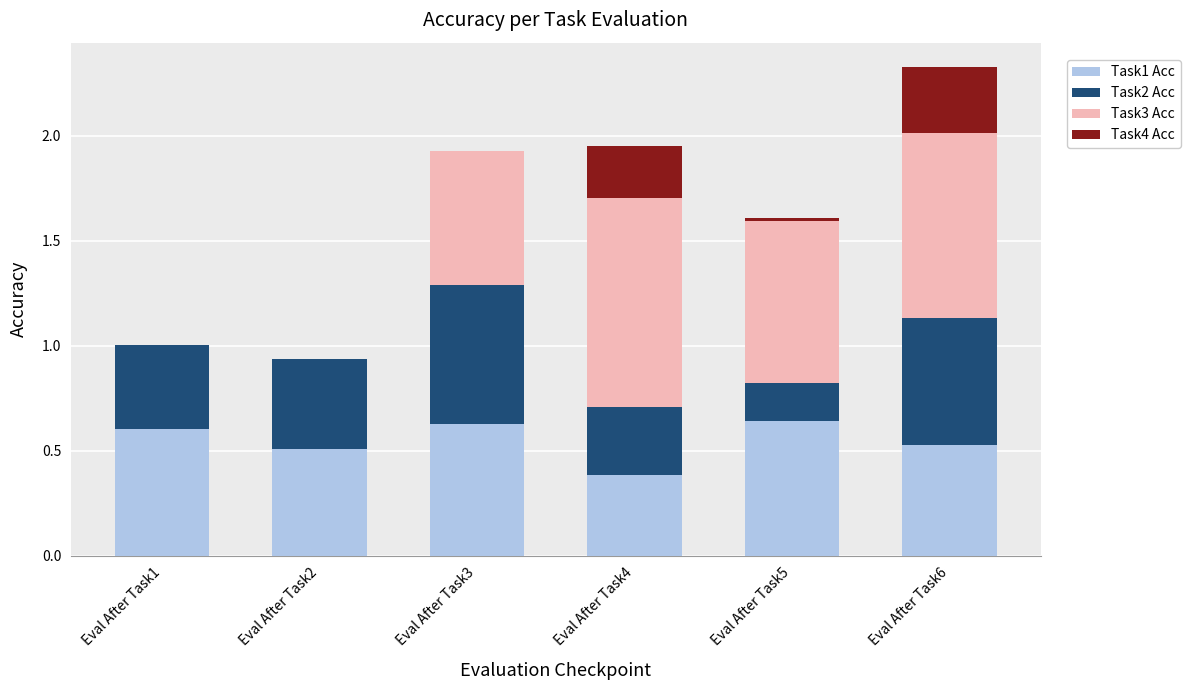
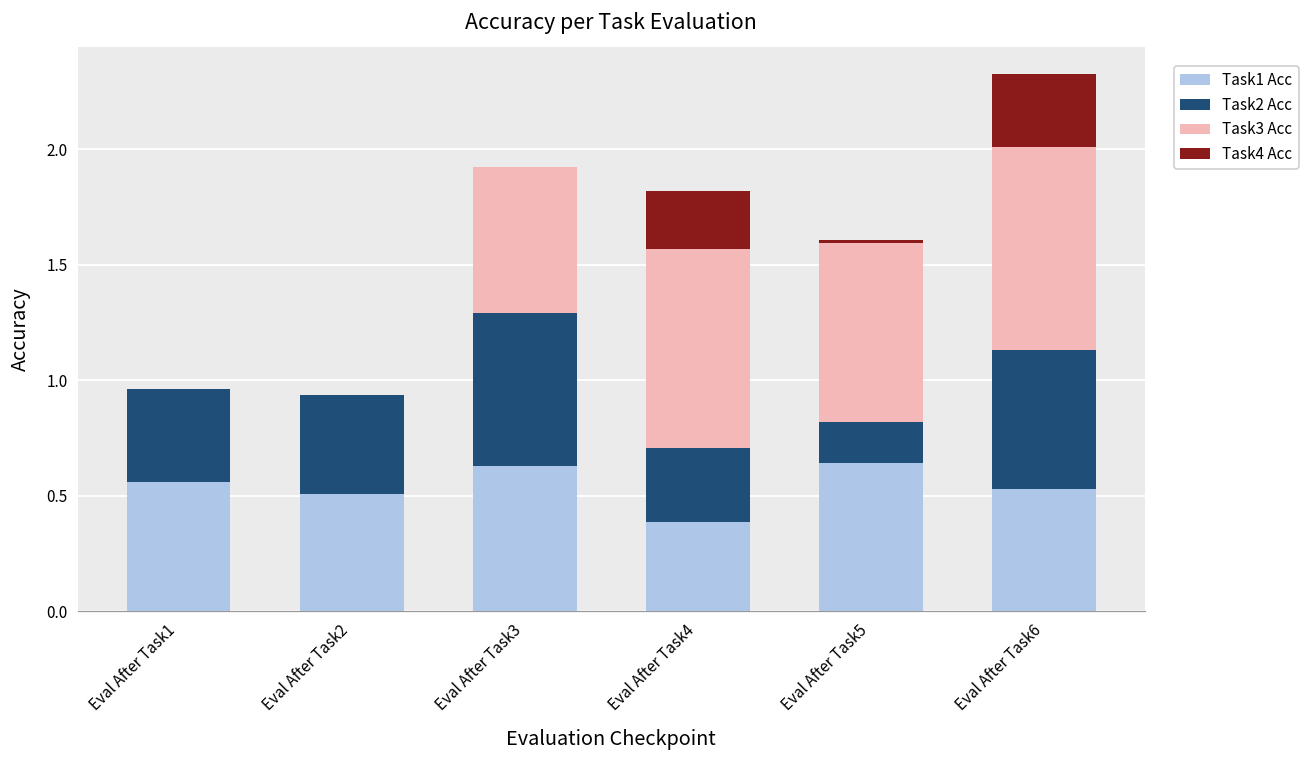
  {
    "Task1 Acc": {
-     "Eval After Task1": 0.61,
+     "Eval After Task1": 0.56,
      "Eval After Task2": 0.51,
      "Eval After Task3": 0.63,
      "Eval After Task4": 0.39,
      "Eval After Task5": 0.64,
      "Eval After Task6": 0.53
    },
    "Task2 Acc": {
      "Eval After Task1": 0.40,
      "Eval After Task2": 0.43,
      "Eval After Task3": 0.66,
      "Eval After Task4": 0.32,
      "Eval After Task5": 0.18,
      "Eval After Task6": 0.60
    },
    "Task3 Acc": {
      "Eval After Task1": 0.00,
      "Eval After Task2": 0.00,
      "Eval After Task3": 0.64,
-     "Eval After Task4": 1.00,
+     "Eval After Task4": 0.86,
      "Eval After Task5": 0.77,
      "Eval After Task6": 0.88
    },
    "Task4 Acc": {
      "Eval After Task1": 0.00,
      "Eval After Task2": 0.00,
      "Eval After Task3": 0.00,
      "Eval After Task4": 0.25,
      "Eval After Task5": 0.01,
      "Eval After Task6": 0.31
    }
  }
